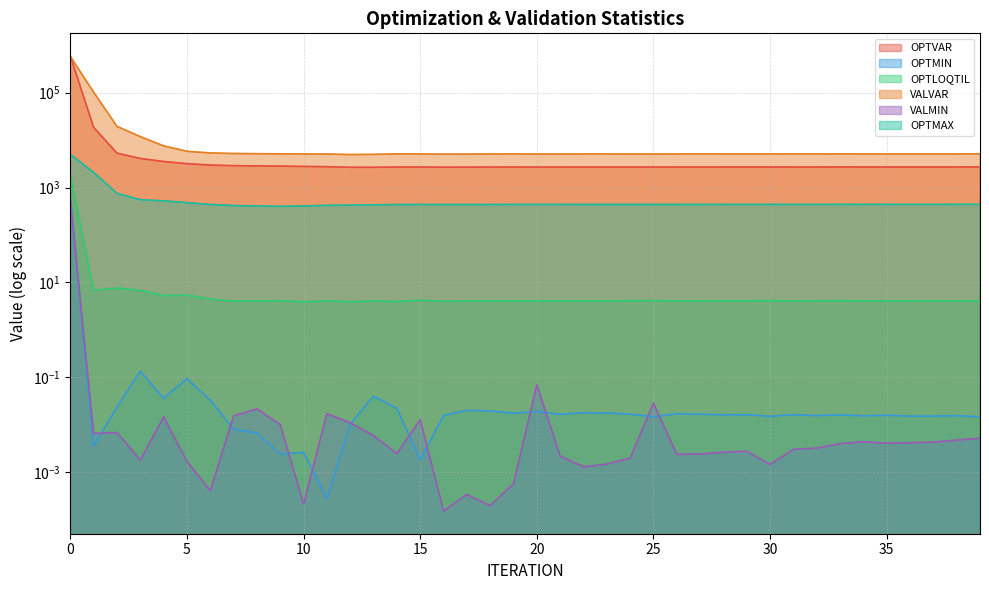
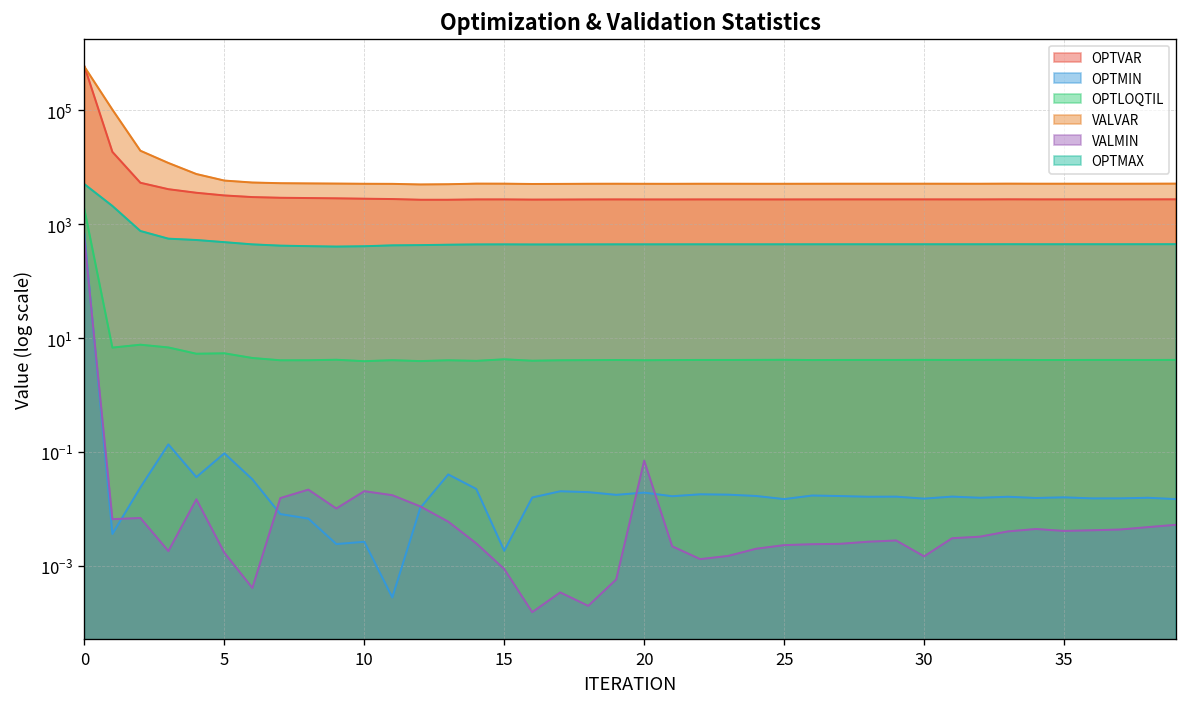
  {
    "VALMIN": {
      "0": 500,
      "5": 0.0017,
-     "10": 0.0002,
-     "15": 0.013,
+     "10": 0.020,
+     "15": 0.0009,
      "20": 0.07,
-     "25": 0.03,
+     "25": 0.002,
      "30": 0.0015,
      "35": 0.004
    }
  }
